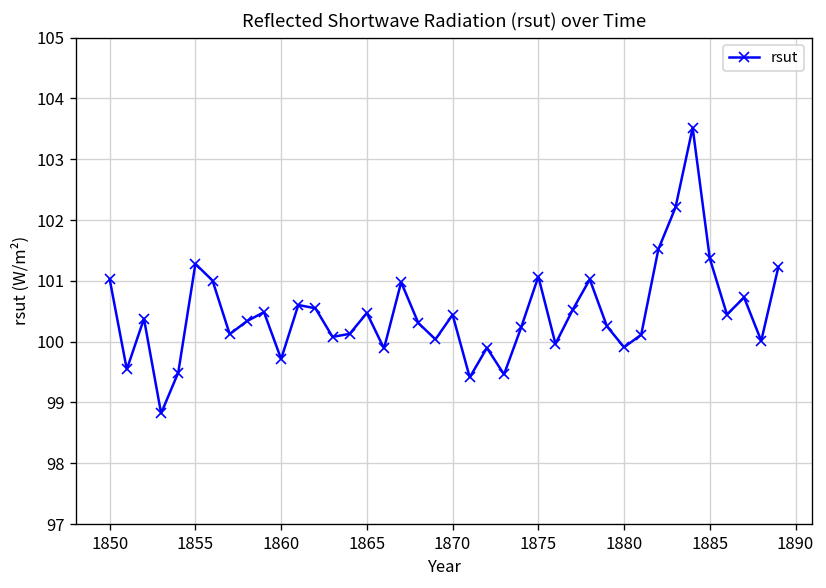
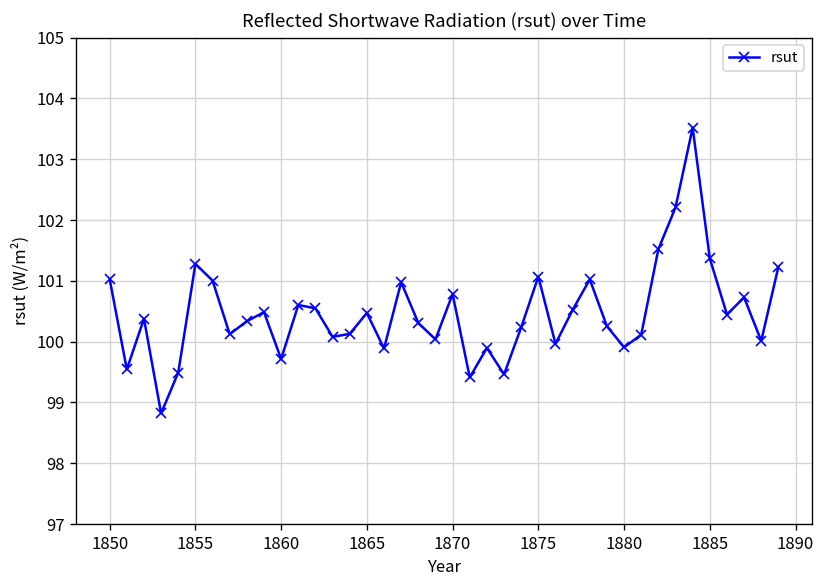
  {
    "1850": 101.0,
    "1855": 101.3,
    "1860": 99.7,
    "1865": 100.5,
-   "1870": 100.4,
+   "1870": 100.8,
    "1875": 101.1,
    "1880": 99.9,
    "1885": 101.4
  }
